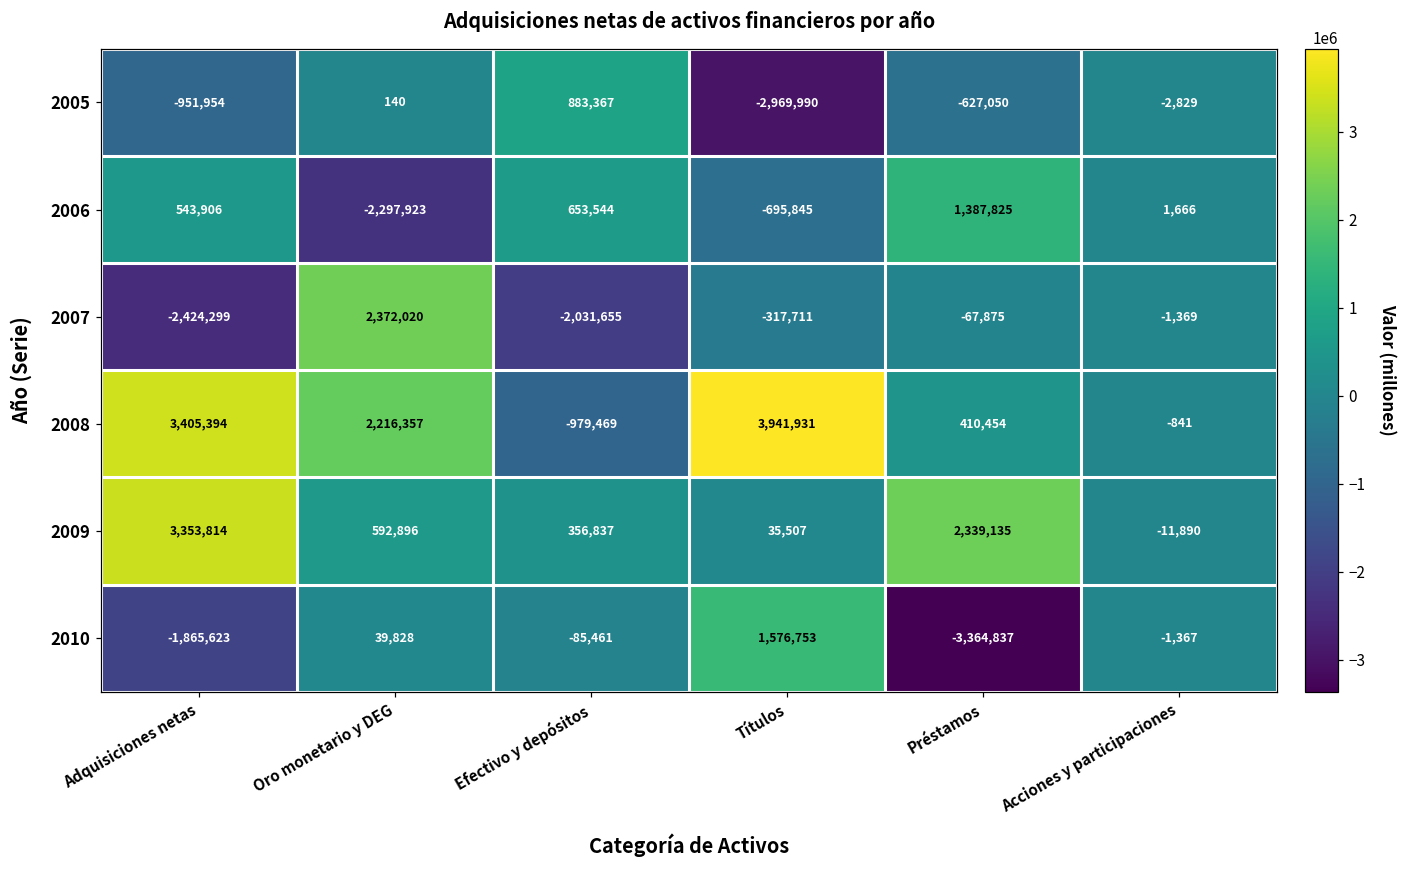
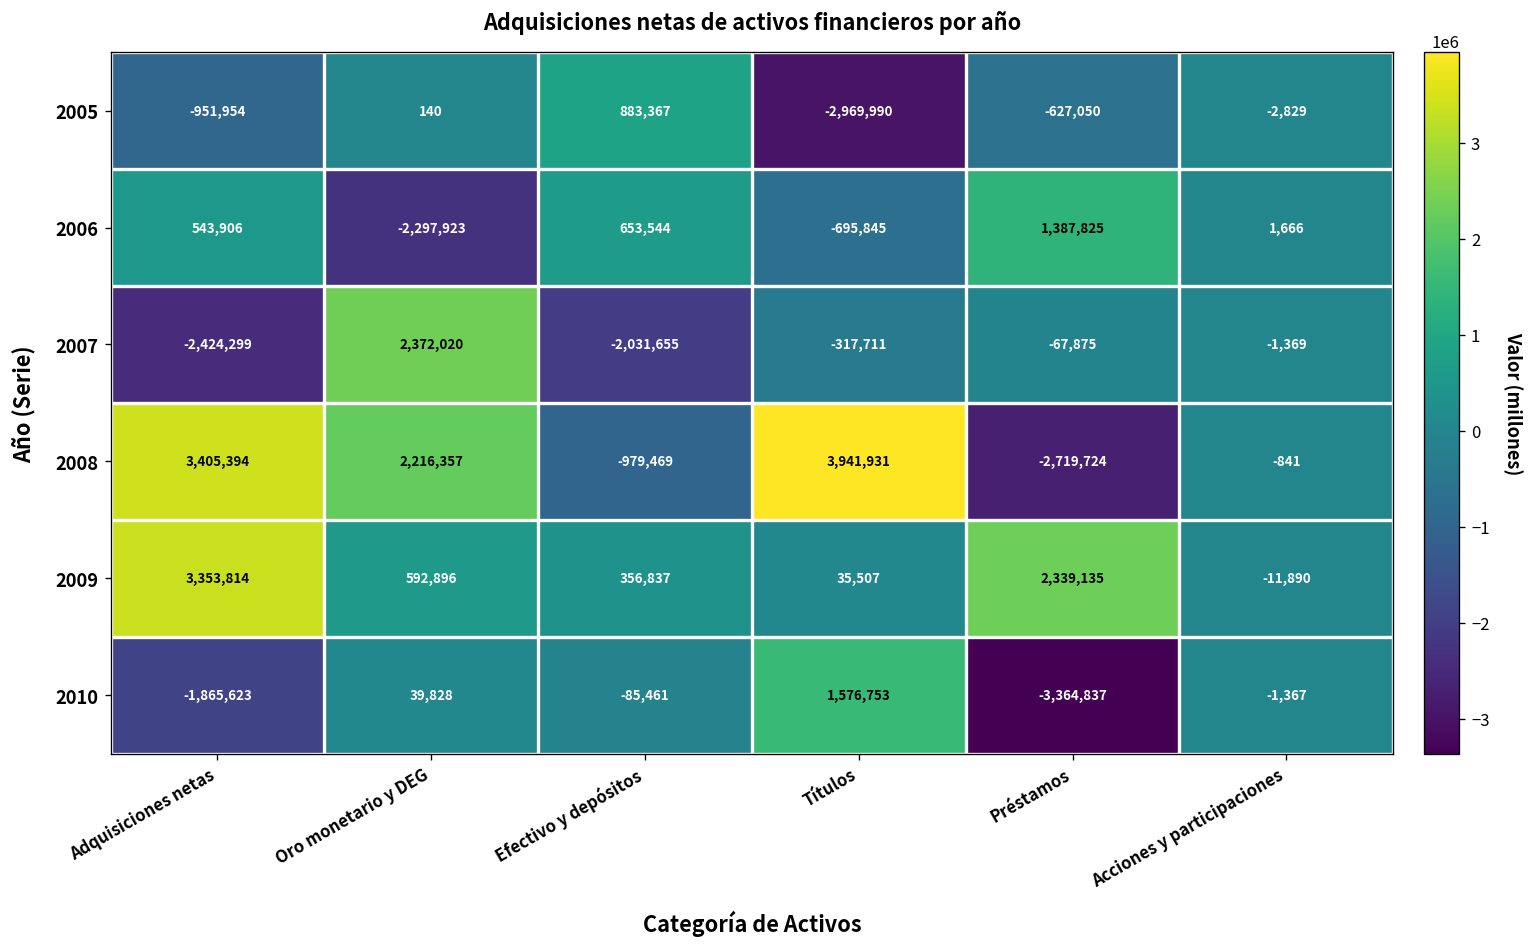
  {
    "2005": {
      "Adquisiciones netas": "-951,954",
      "Oro monetario y DEG": "140",
      "Efectivo y depósitos": "883,367",
      "Títulos": "-2,969,990",
      "Préstamos": "-627,050",
      "Acciones y participaciones": "-2,829"
    },
    "2006": {
      "Adquisiciones netas": "543,906",
      "Oro monetario y DEG": "-2,297,923",
      "Efectivo y depósitos": "653,544",
      "Títulos": "-695,845",
      "Préstamos": "1,387,825",
      "Acciones y participaciones": "1,666"
    },
    "2007": {
      "Adquisiciones netas": "-2,424,299",
      "Oro monetario y DEG": "2,372,020",
      "Efectivo y depósitos": "-2,031,655",
      "Títulos": "-317,711",
      "Préstamos": "-67,875",
      "Acciones y participaciones": "-1,369"
    },
    "2008": {
      "Adquisiciones netas": "3,405,394",
      "Oro monetario y DEG": "2,216,357",
      "Efectivo y depósitos": "-979,469",
      "Títulos": "3,941,931",
-     "Préstamos": "410,454",
+     "Préstamos": "-2,719,724",
      "Acciones y participaciones": "-841"
    },
    "2009": {
      "Adquisiciones netas": "3,353,814",
      "Oro monetario y DEG": "592,896",
      "Efectivo y depósitos": "356,837",
      "Títulos": "35,507",
      "Préstamos": "2,339,135",
      "Acciones y participaciones": "-11,890"
    },
    "2010": {
      "Adquisiciones netas": "-1,865,623",
      "Oro monetario y DEG": "39,828",
      "Efectivo y depósitos": "-85,461",
      "Títulos": "1,576,753",
      "Préstamos": "-3,364,837",
      "Acciones y participaciones": "-1,367"
    }
  }
